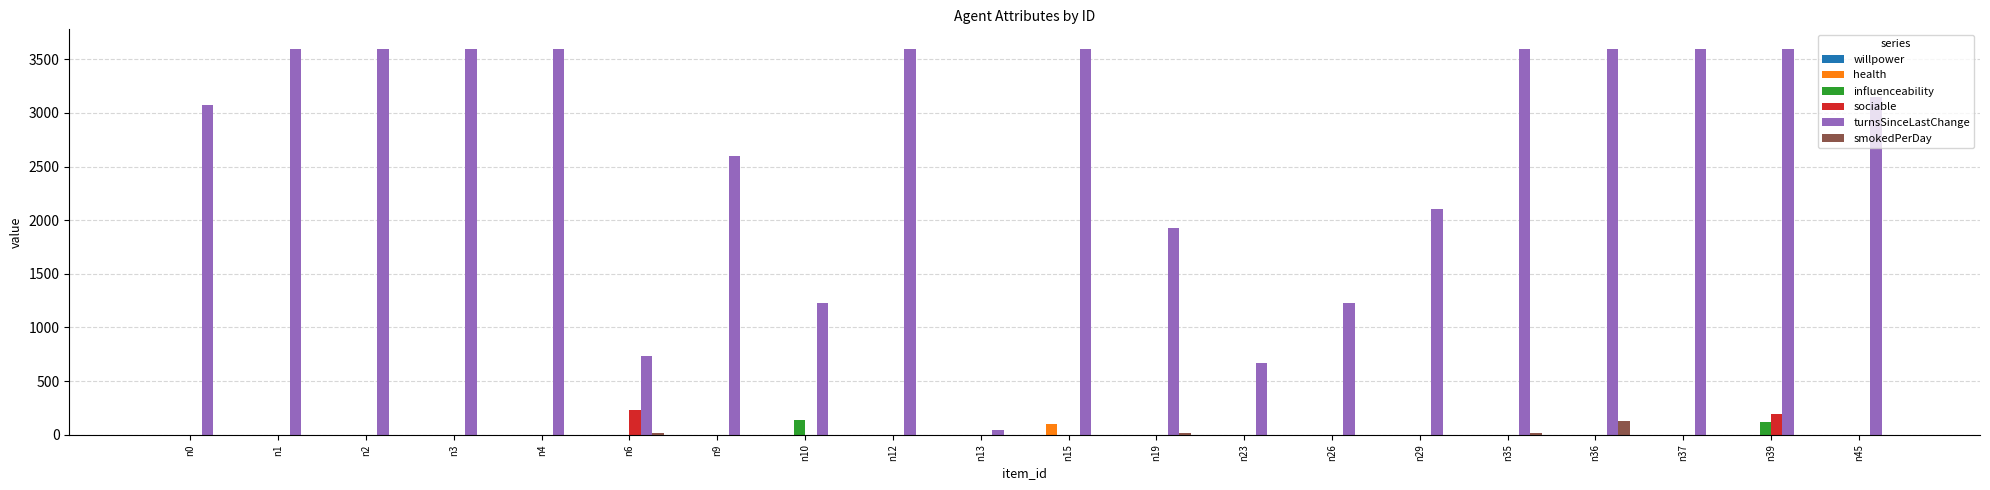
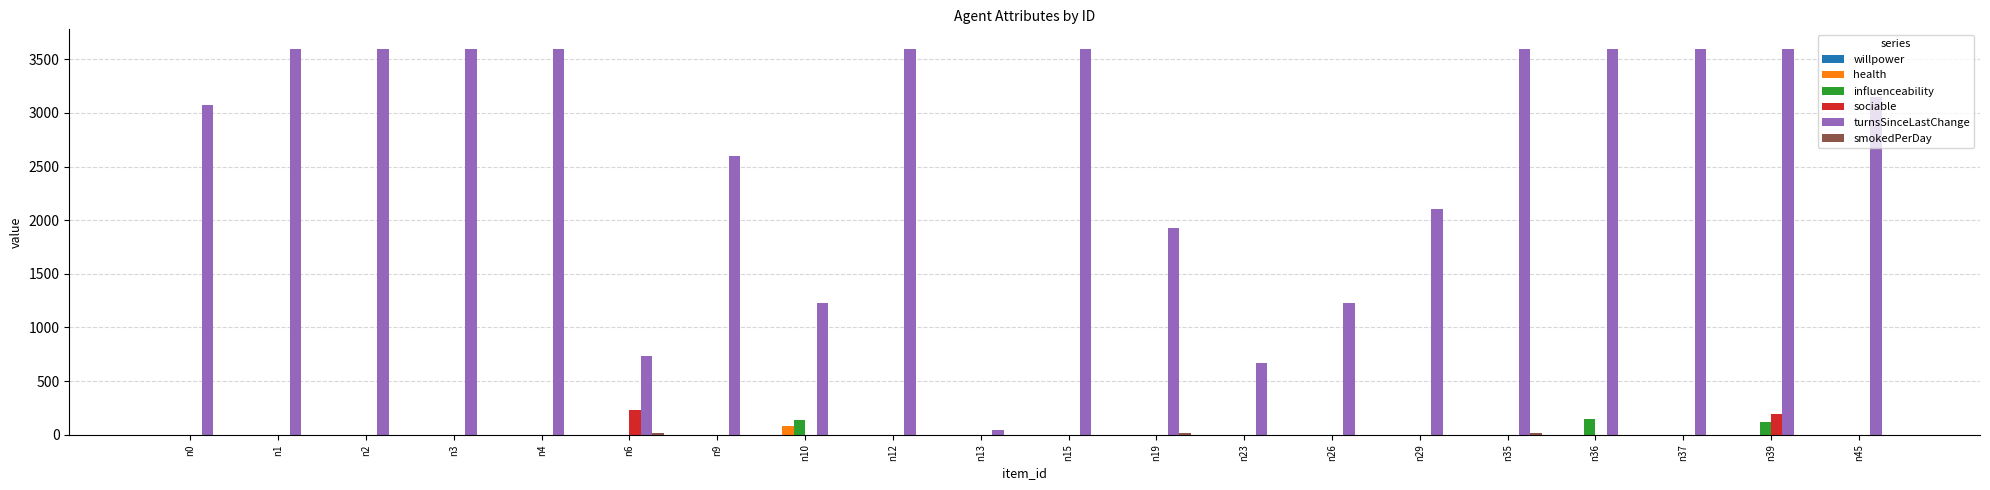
  {
    "health": {
-     "n10": 0,
-     "n15": 100
+     "n10": 80,
+     "n15": 0
    },
    "influenceability": {
      "n10": 140,
-     "n36": 0,
+     "n36": 150,
      "n39": 120
    },
    "sociable": {
      "n6": 230,
      "n39": 190
    },
    "turnsSinceLastChange": {
      "n0": 3080,
      "n1": 3600,
      "n2": 3600,
      "n3": 3600,
      "n4": 3600,
      "n6": 730,
      "n9": 2600,
      "n10": 1230,
      "n12": 3600,
      "n13": 50,
      "n15": 3600,
      "n19": 1930,
      "n23": 670,
      "n26": 1230,
      "n29": 2110,
      "n35": 3600,
      "n36": 3600,
      "n37": 3600,
      "n39": 3600
    },
    "smokedPerDay": {
      "n0": 0,
      "n1": 0,
      "n2": 0,
      "n3": 0,
      "n4": 0,
      "n9": 0,
      "n10": 0,
      "n12": 0,
      "n13": 0,
      "n15": 0,
      "n23": 0,
      "n26": 0,
      "n29": 0,
-     "n36": 130,
+     "n36": 0,
      "n37": 0,
      "n39": 0,
      "n45": 0
    }
  }
